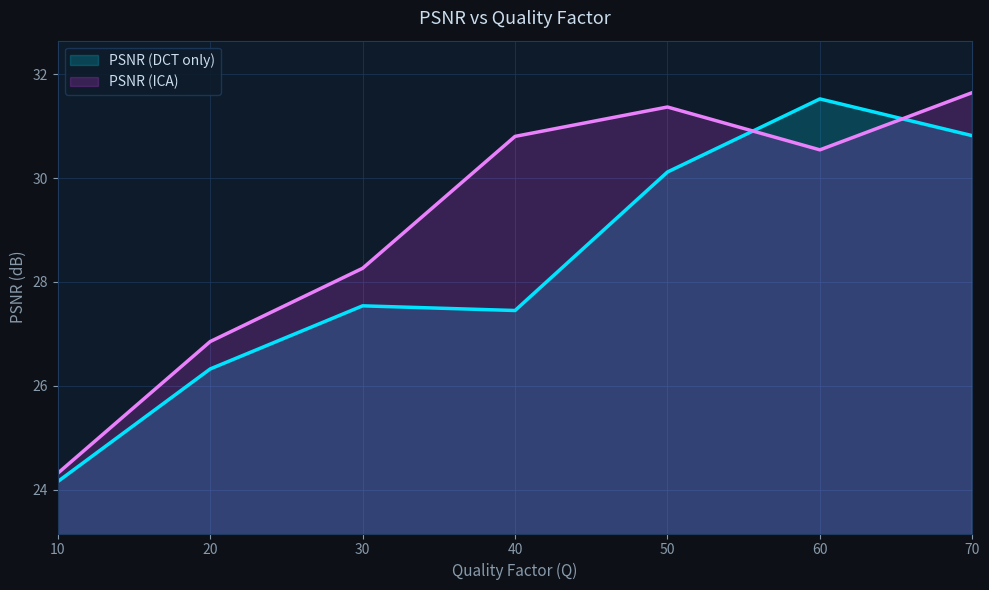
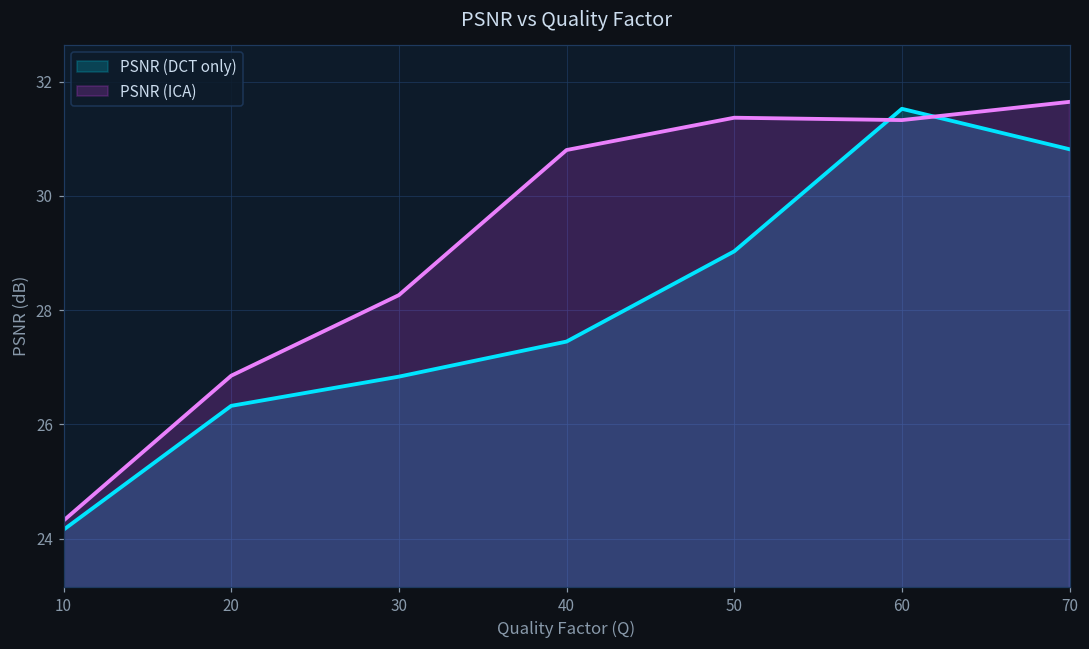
  {
    "PSNR (DCT only)": {
      "10": 24.2,
      "20": 26.3,
-     "30": 27.5,
+     "30": 26.8,
      "40": 27.4,
-     "50": 30.1,
+     "50": 29.0,
      "60": 31.5,
      "70": 30.8
    },
    "PSNR (ICA)": {
      "10": 24.3,
      "20": 26.9,
      "30": 28.3,
      "40": 30.8,
      "50": 31.4,
-     "60": 30.5,
+     "60": 31.3,
      "70": 31.6
    }
  }
